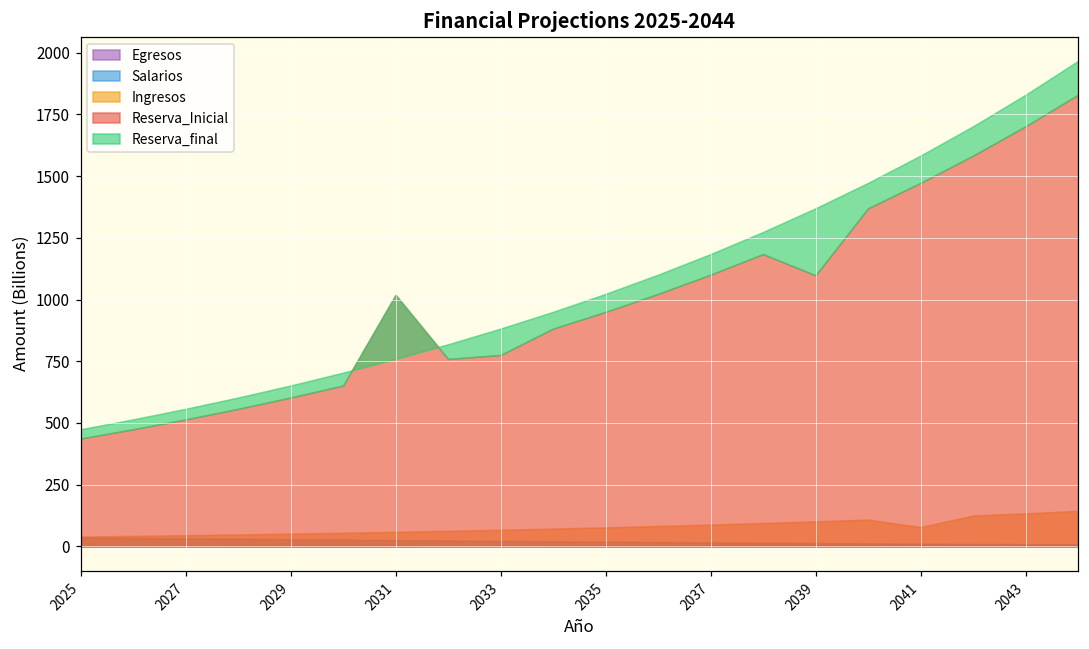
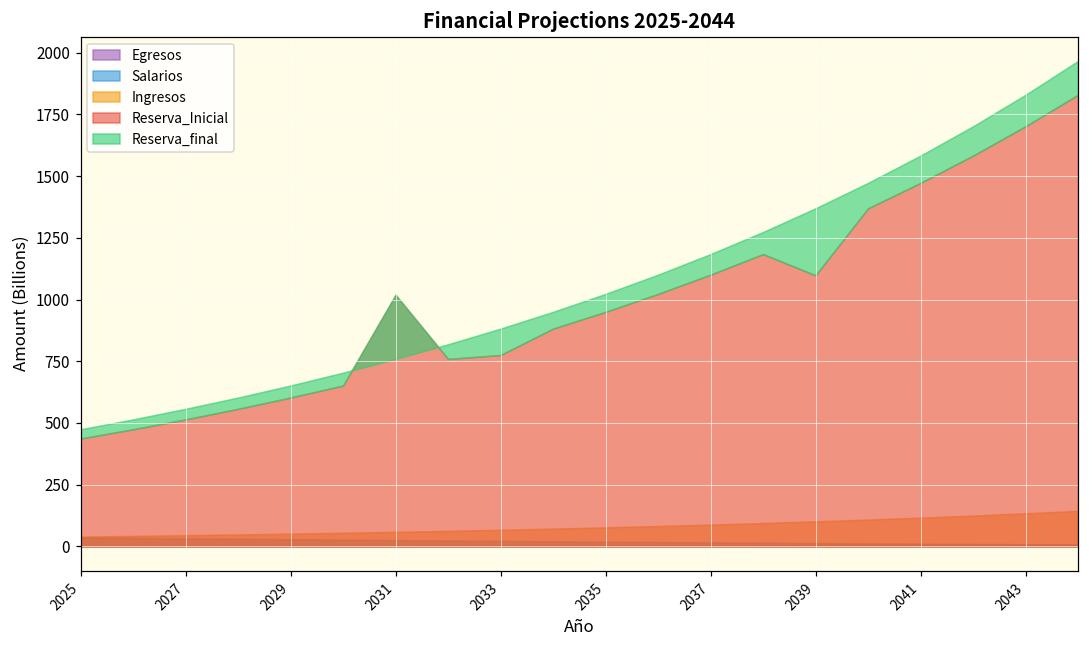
  {
    "Salarios": {
      "2027": 30,
      "2029": 30,
      "2031": 30,
      "2033": 20,
      "2035": 20
    },
    "Ingresos": {
      "2027": 50,
      "2029": 50,
      "2031": 60,
      "2033": 70,
      "2035": 80,
      "2037": 90,
      "2039": 100,
-     "2041": 80,
+     "2041": 120,
      "2043": 130
    },
    "Reserva_Inicial": {
      "2025": 440,
      "2027": 510,
      "2029": 600,
      "2033": 780,
      "2035": 950,
      "2037": 1100,
      "2039": 1100,
      "2041": 1470,
      "2043": 1700
    },
    "Reserva_final": {
      "2025": 40,
      "2027": 40,
      "2029": 50,
      "2033": 110,
      "2035": 70,
      "2037": 80,
      "2039": 270,
      "2041": 110,
      "2043": 130
    }
  }
